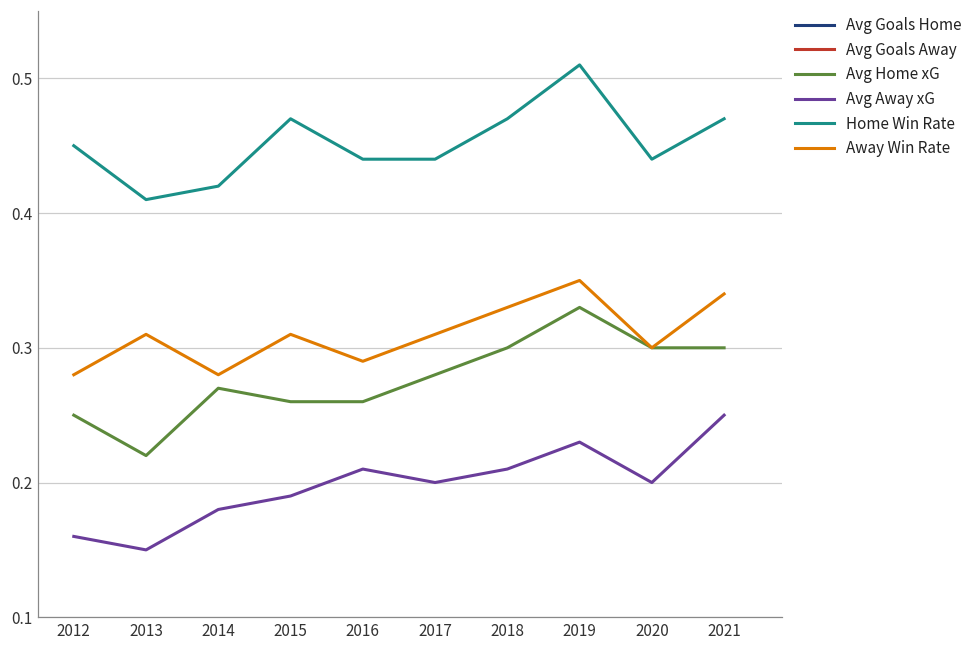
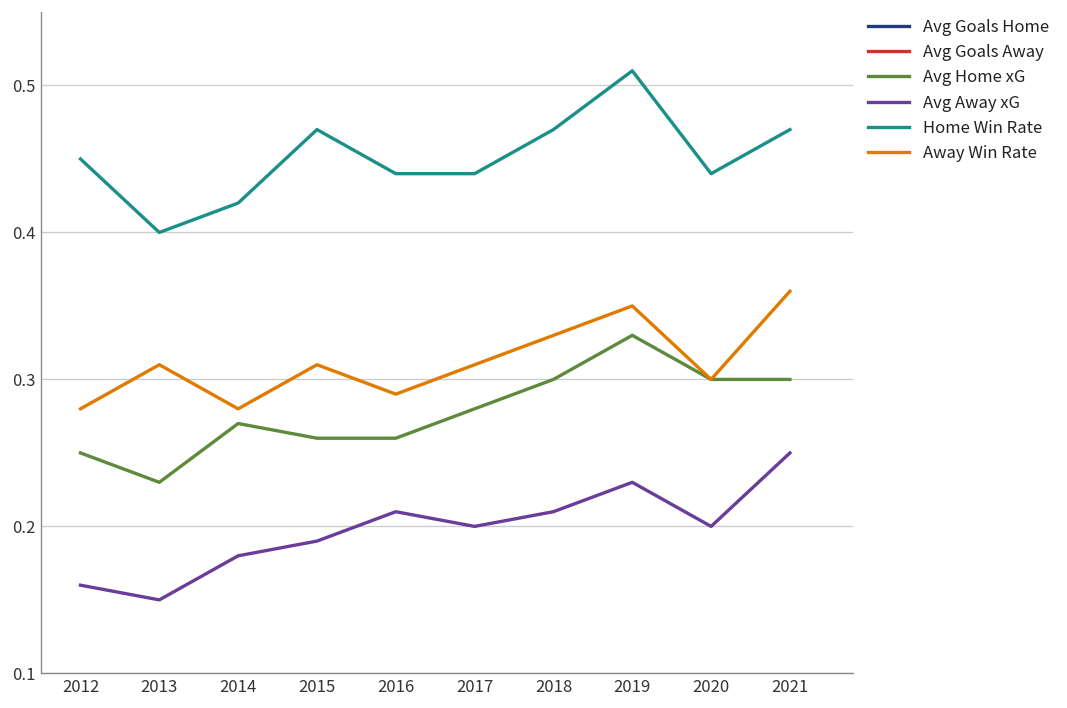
  {
    "Avg Home xG": {
      "2012": 0.25,
-     "2013": 0.22,
+     "2013": 0.23,
      "2014": 0.27,
      "2015": 0.26,
      "2016": 0.26,
      "2017": 0.28,
      "2018": 0.30,
      "2019": 0.33,
      "2021": 0.30
    },
    "Avg Away xG": {
      "2012": 0.16,
      "2013": 0.15,
      "2014": 0.18,
      "2015": 0.19,
      "2016": 0.21,
      "2017": 0.20,
      "2018": 0.21,
      "2019": 0.23,
      "2020": 0.20,
      "2021": 0.25
    },
    "Home Win Rate": {
      "2012": 0.45,
-     "2013": 0.41,
+     "2013": 0.40,
      "2014": 0.42,
      "2015": 0.47,
      "2016": 0.44,
      "2017": 0.44,
      "2018": 0.47,
      "2019": 0.51,
      "2020": 0.44,
      "2021": 0.47
    },
    "Away Win Rate": {
      "2012": 0.28,
      "2013": 0.31,
      "2014": 0.28,
      "2015": 0.31,
      "2016": 0.29,
      "2017": 0.31,
      "2018": 0.33,
      "2019": 0.35,
-     "2021": 0.34
+     "2021": 0.36
    }
  }
